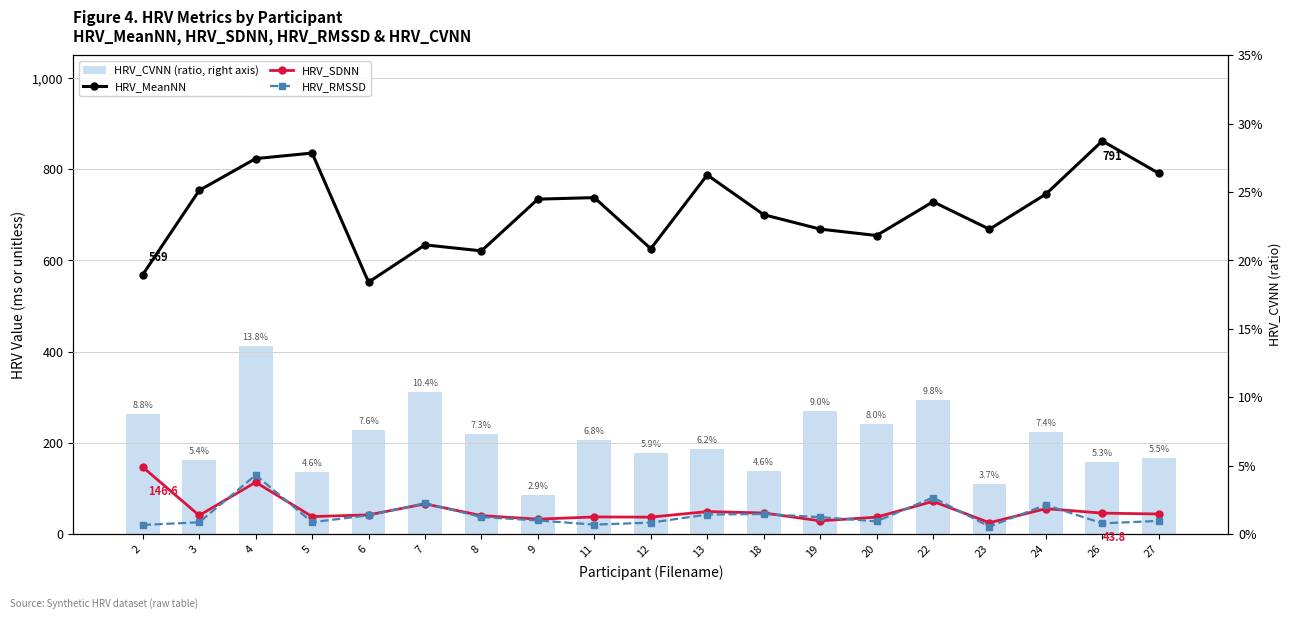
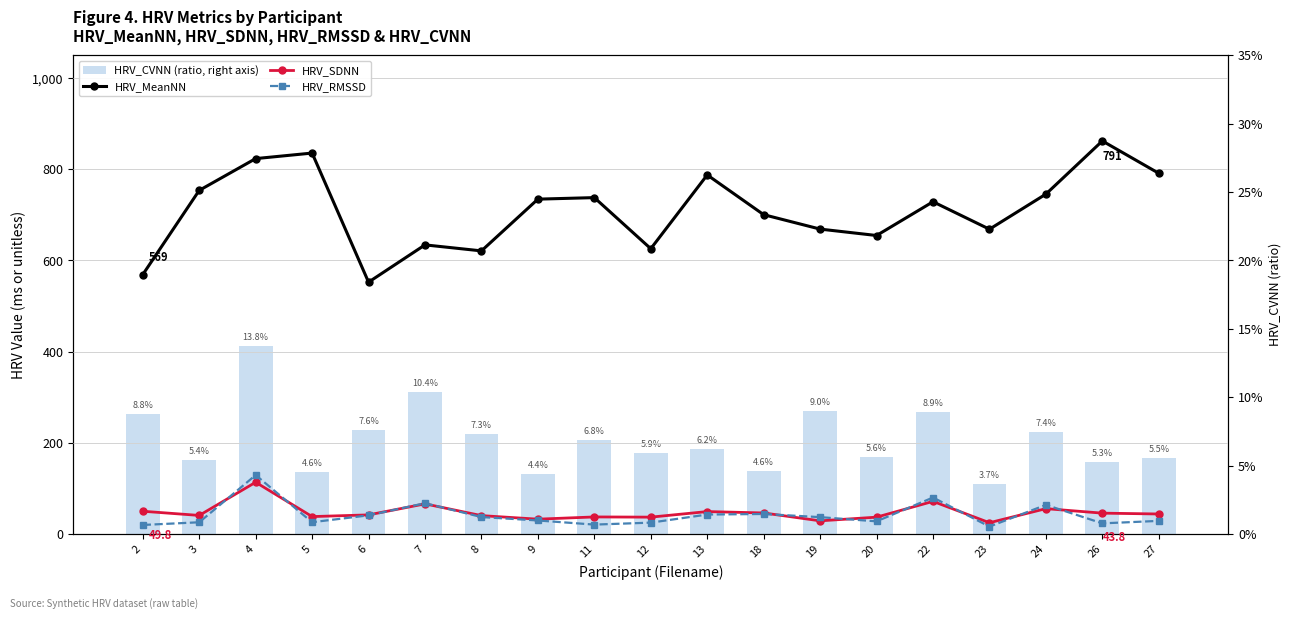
  {
    "HRV_MeanNN": {
      "2": "569"
    },
    "HRV_SDNN": {
-     "2": "146.6"
+     "2": "49.8"
    },
    "HRV_CVNN (ratio, right axis)": {
      "2": "8.8%",
      "3": "5.4%",
      "4": "13.8%",
      "5": "4.6%",
      "6": "7.6%",
      "7": "10.4%",
      "8": "7.3%",
-     "9": "2.9%",
+     "9": "4.4%",
      "11": "6.8%",
      "12": "5.9%",
      "13": "6.2%",
      "18": "4.6%",
      "19": "9.0%",
-     "20": "8.0%",
-     "22": "9.8%",
+     "20": "5.6%",
+     "22": "8.9%",
      "23": "3.7%",
      "24": "7.4%",
      "26": "5.3%",
      "27": "5.5%"
    }
  }
